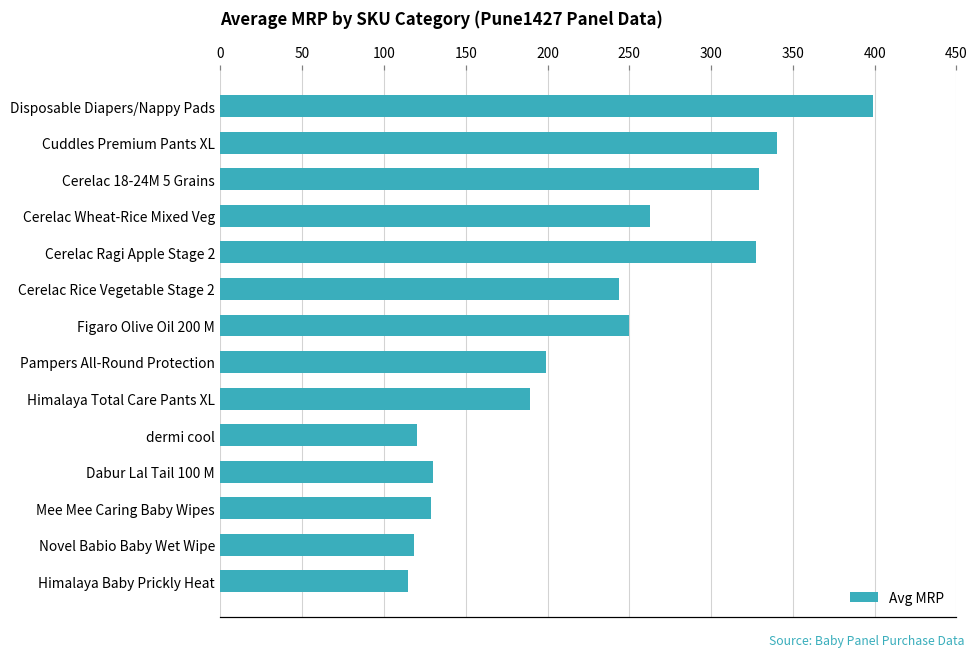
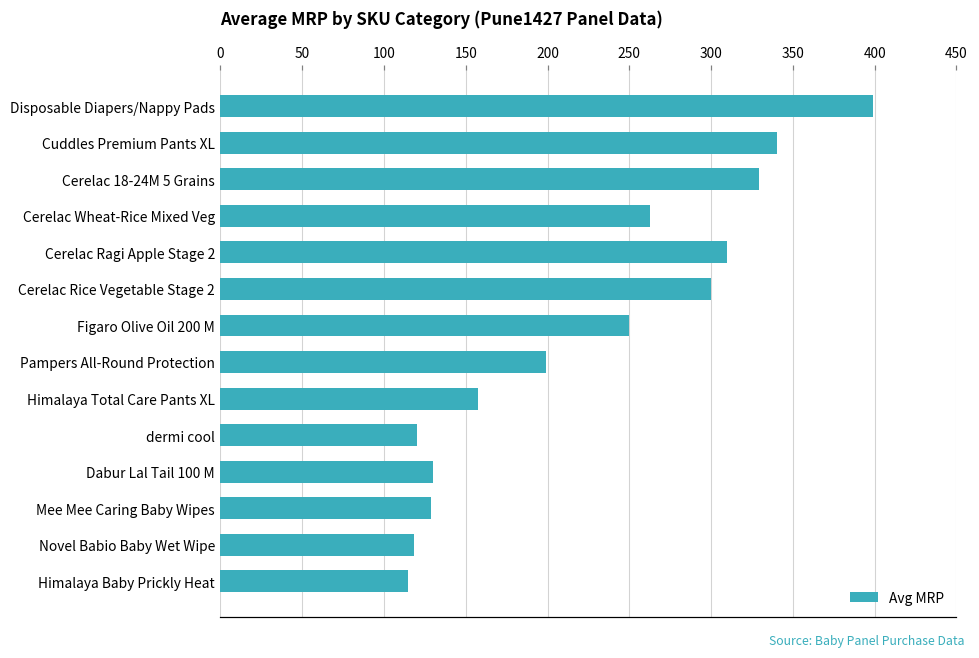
  {
    "Disposable Diapers/Nappy Pads": 399,
    "Cuddles Premium Pants XL": 340,
    "Cerelac 18-24M 5 Grains": 329,
    "Cerelac Wheat-Rice Mixed Veg": 262,
-   "Cerelac Ragi Apple Stage 2": 327,
-   "Cerelac Rice Vegetable Stage 2": 244,
+   "Cerelac Ragi Apple Stage 2": 310,
+   "Cerelac Rice Vegetable Stage 2": 300,
    "Figaro Olive Oil 200 M": 250,
    "Pampers All-Round Protection": 199,
-   "Himalaya Total Care Pants XL": 189,
+   "Himalaya Total Care Pants XL": 158,
    "dermi cool": 120,
    "Dabur Lal Tail 100 M": 130,
    "Mee Mee Caring Baby Wipes": 129,
    "Novel Babio Baby Wet Wipe": 118,
    "Himalaya Baby Prickly Heat": 115
  }
